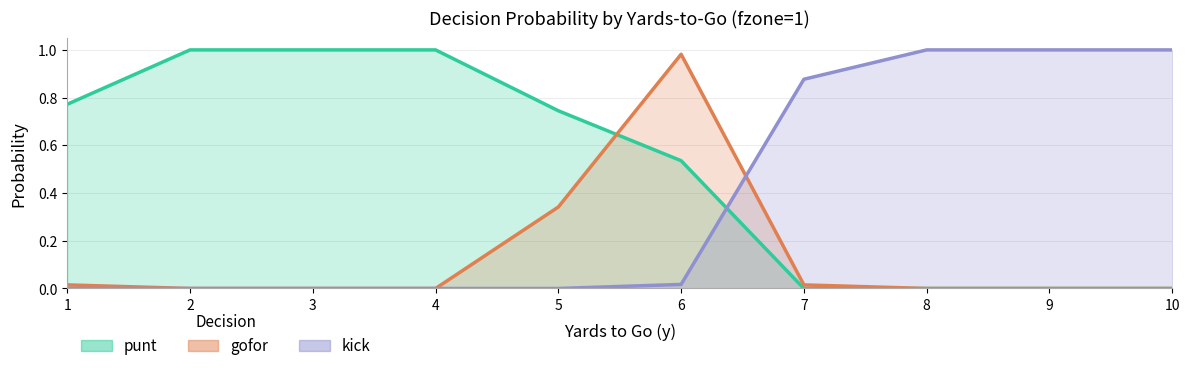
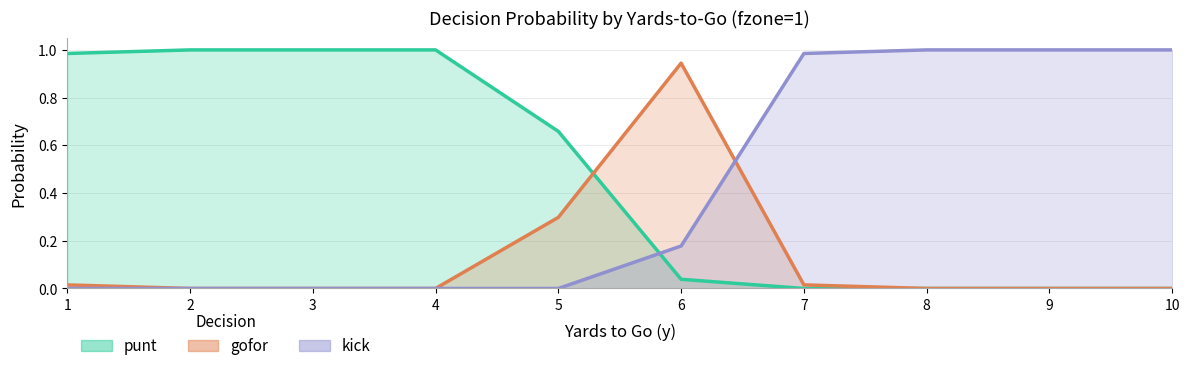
  {
    "punt": {
-     "1": 0.77,
+     "1": 0.99,
      "2": 1.00,
      "3": 1.00,
      "4": 1.00,
-     "5": 0.74,
-     "6": 0.54,
+     "5": 0.66,
+     "6": 0.04,
      "7": 0.00
    },
    "gofor": {
      "1": 0.02,
-     "5": 0.34,
-     "6": 0.98,
+     "5": 0.30,
+     "6": 0.94,
      "7": 0.02
    },
    "kick": {
      "1": 0.00,
      "5": 0.00,
-     "6": 0.02,
-     "7": 0.88,
+     "6": 0.18,
+     "7": 0.99,
      "8": 1.00,
      "9": 1.00,
      "10": 1.00
    }
  }
